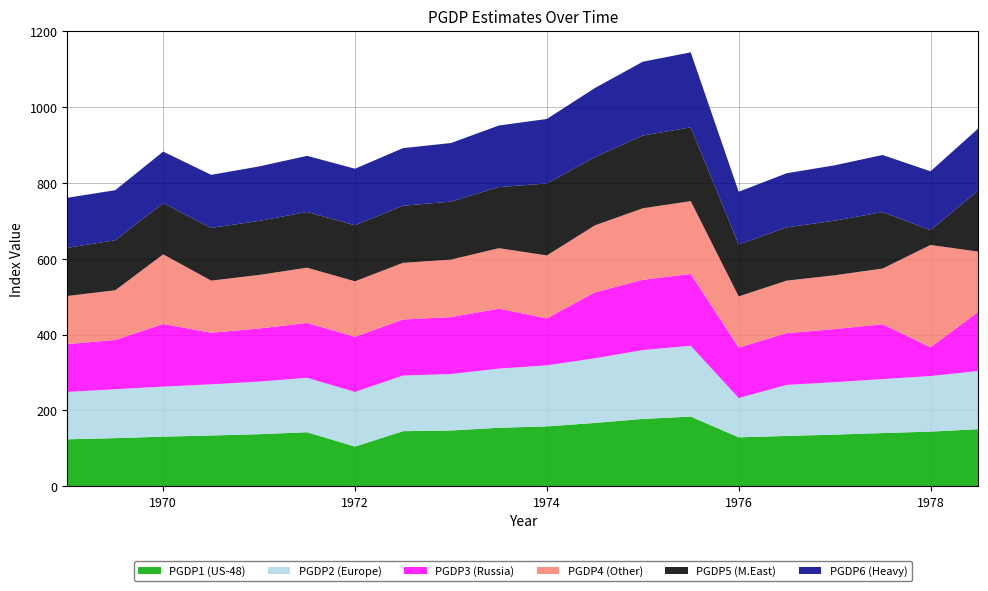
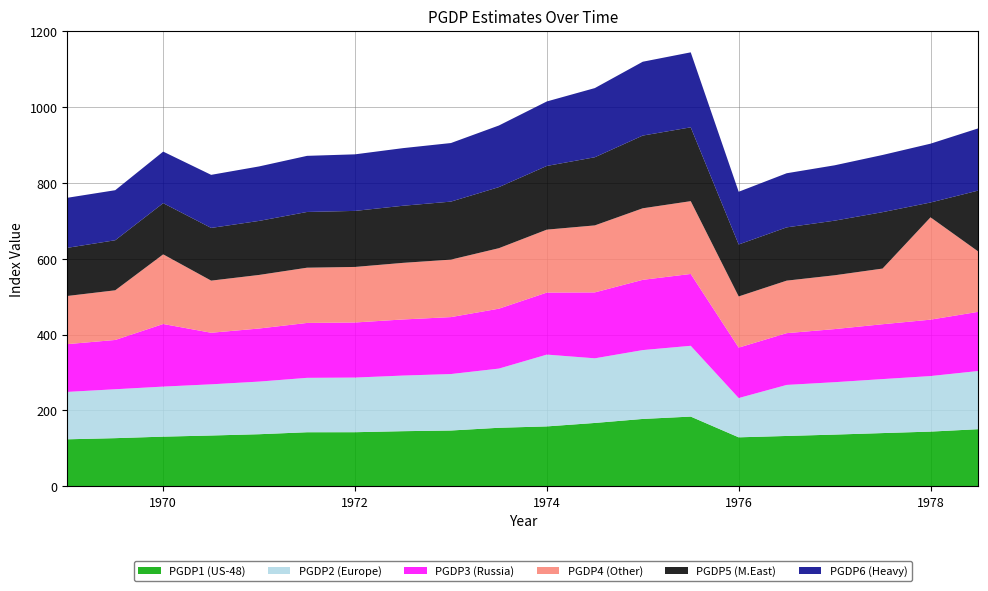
  {
    "PGDP1 (US-48)": {
      "1970": 130,
-     "1972": 100,
+     "1972": 140,
      "1974": 160,
      "1976": 130,
      "1978": 140
    },
    "PGDP2 (Europe)": {
      "1970": 130,
      "1972": 140,
-     "1974": 160,
+     "1974": 190,
      "1976": 100,
      "1978": 150
    },
    "PGDP3 (Russia)": {
      "1970": 170,
      "1972": 150,
-     "1974": 120,
+     "1974": 160,
      "1976": 130,
-     "1978": 80
+     "1978": 150
    },
    "PGDP4 (Other)": {
      "1970": 180,
      "1972": 150,
      "1974": 170,
      "1976": 140,
      "1978": 270
    },
    "PGDP5 (M.East)": {
      "1970": 140,
      "1972": 150,
-     "1974": 190,
+     "1974": 170,
      "1976": 140,
      "1978": 40
    },
    "PGDP6 (Heavy)": {
      "1970": 140,
      "1972": 150,
      "1974": 170,
      "1976": 140,
      "1978": 160
    }
  }
